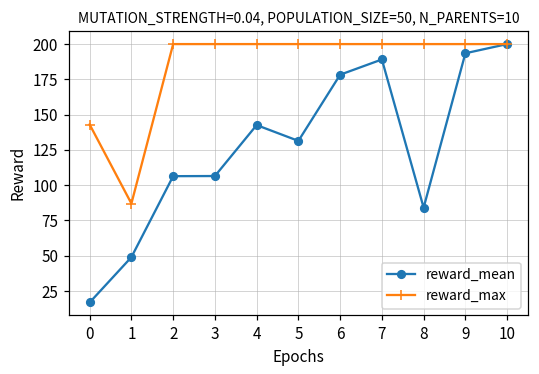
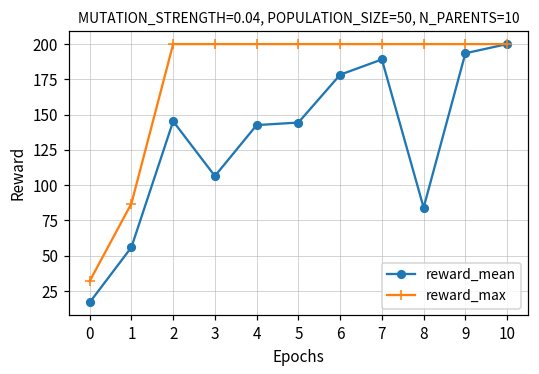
  {
    "reward_mean": {
      "0": 17,
-     "1": 49,
-     "2": 106,
+     "1": 56,
+     "2": 145,
      "3": 107,
      "4": 143,
-     "5": 131,
+     "5": 144,
      "6": 178,
      "7": 189,
      "8": 84,
      "9": 194
    },
    "reward_max": {
-     "0": 143,
+     "0": 32,
      "1": 87,
      "2": 200,
      "3": 200,
      "4": 200,
      "5": 200,
      "6": 200,
      "7": 200,
      "8": 200,
      "9": 200
    }
  }
